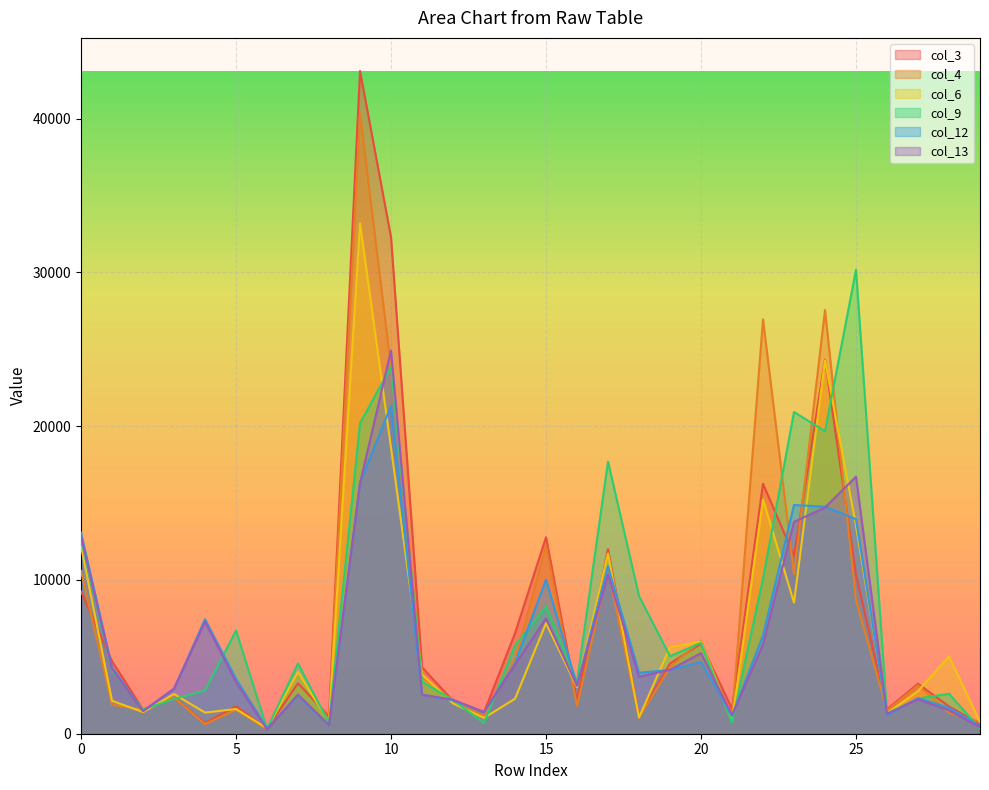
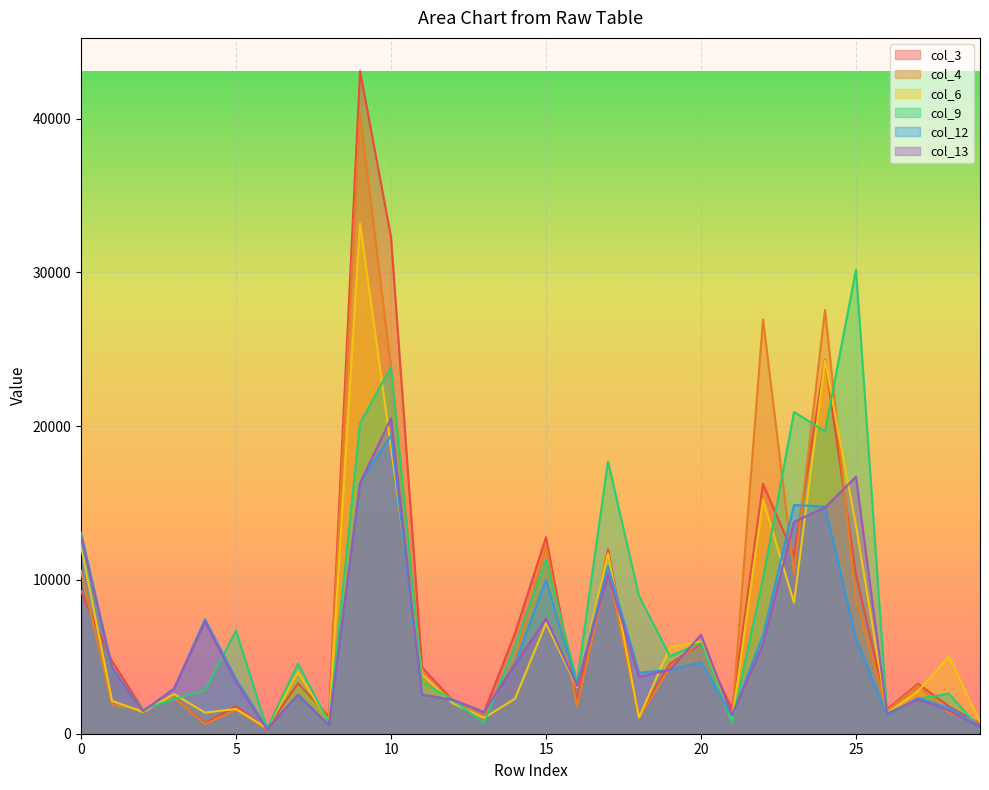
  {
    "col_9": {
      "0": 12600,
      "5": 6700,
-     "15": 8300,
+     "15": 11300,
      "25": 30200
    },
    "col_12": {
      "0": 13100,
      "5": 3600,
-     "10": 21300,
+     "10": 19400,
      "15": 10000,
      "20": 4700,
-     "25": 14000
+     "25": 6200
    },
    "col_13": {
      "0": 12800,
      "5": 3400,
-     "10": 24900,
+     "10": 20500,
      "15": 7500,
-     "20": 5200,
+     "20": 6400,
      "25": 16700
    }
  }
